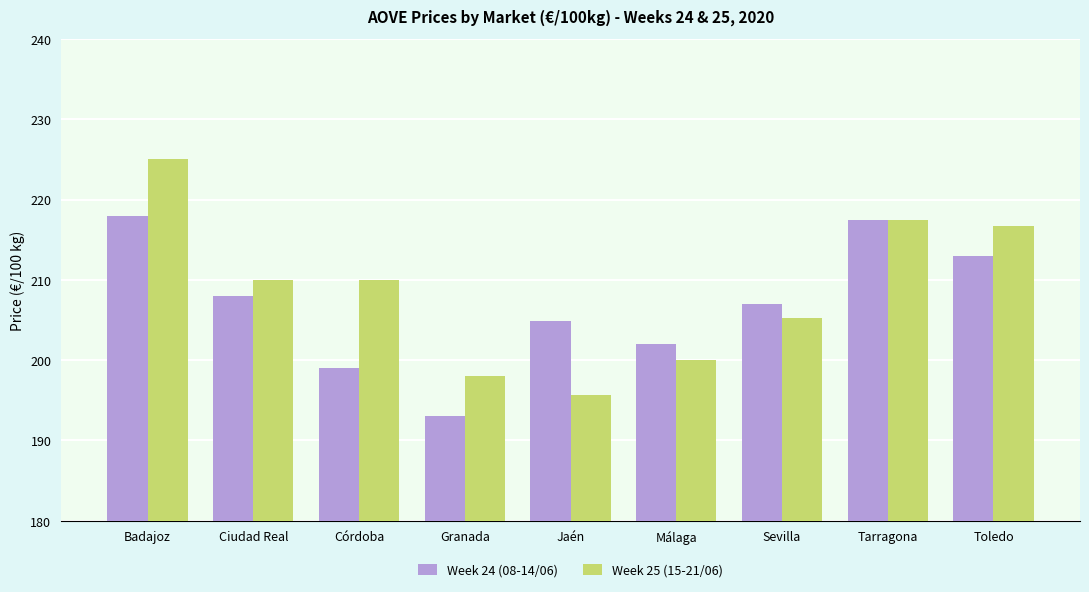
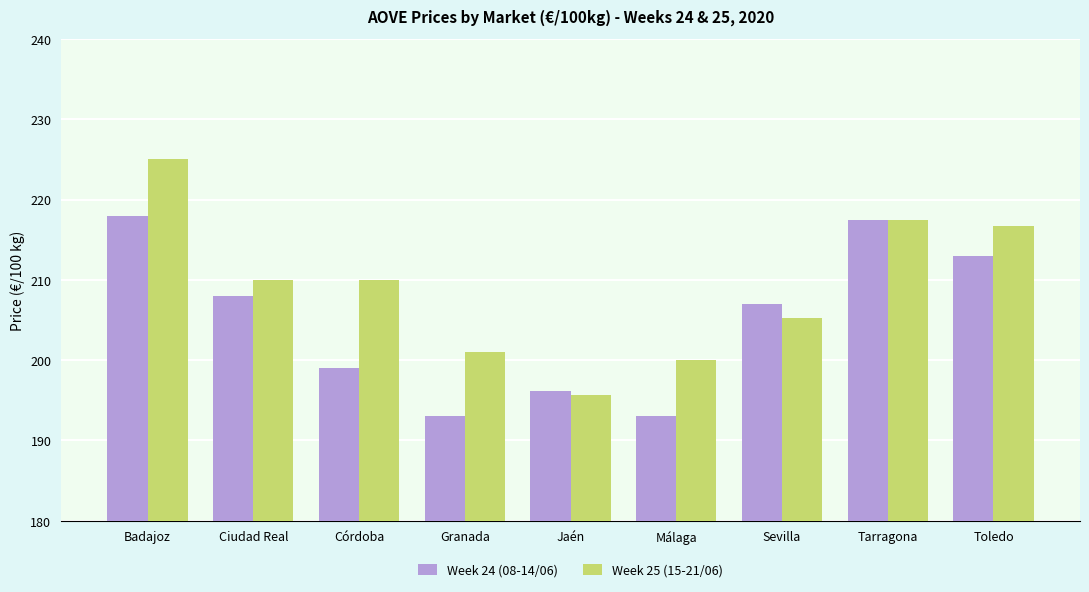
  {
    "Week 24 (08-14/06)": {
      "Badajoz": 218,
      "Ciudad Real": 208,
      "Córdoba": 199,
      "Granada": 193,
-     "Jaén": 205,
-     "Málaga": 202,
+     "Jaén": 196,
+     "Málaga": 193,
      "Sevilla": 207,
      "Tarragona": 218,
      "Toledo": 213
    },
    "Week 25 (15-21/06)": {
      "Badajoz": 225,
      "Ciudad Real": 210,
      "Córdoba": 210,
-     "Granada": 198,
+     "Granada": 201,
      "Jaén": 196,
      "Málaga": 200,
      "Sevilla": 205,
      "Tarragona": 218,
      "Toledo": 217
    }
  }
